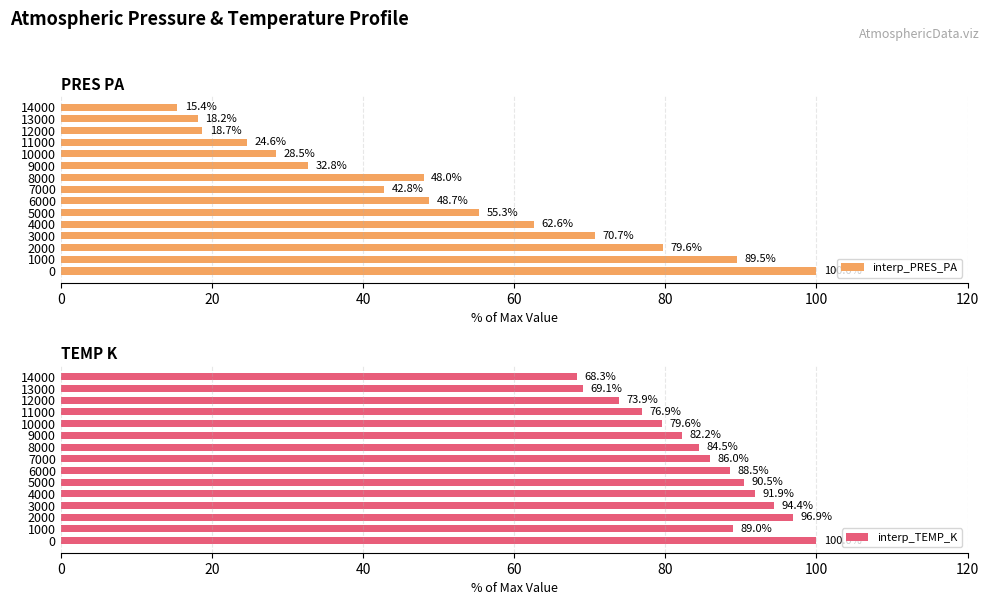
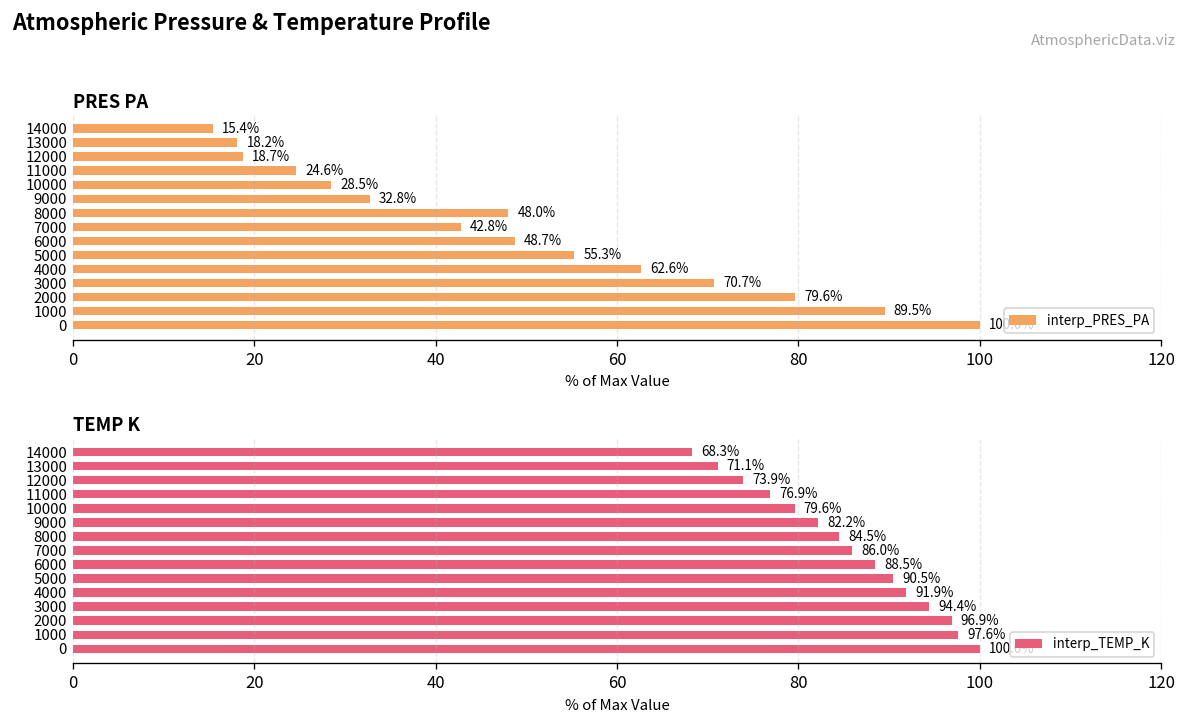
  {
    "PRES PA": {
      "14000": "15.4%",
      "13000": "18.2%",
      "12000": "18.7%",
      "11000": "24.6%",
      "10000": "28.5%",
      "9000": "32.8%",
      "8000": "48.0%",
      "7000": "42.8%",
      "6000": "48.7%",
      "5000": "55.3%",
      "4000": "62.6%",
      "3000": "70.7%",
      "2000": "79.6%",
      "1000": "89.5%"
    },
    "TEMP K": {
      "14000": "68.3%",
-     "13000": "69.1%",
+     "13000": "71.1%",
      "12000": "73.9%",
      "11000": "76.9%",
      "10000": "79.6%",
      "9000": "82.2%",
      "8000": "84.5%",
      "7000": "86.0%",
      "6000": "88.5%",
      "5000": "90.5%",
      "4000": "91.9%",
      "3000": "94.4%",
      "2000": "96.9%",
-     "1000": "89.0%"
+     "1000": "97.6%"
    }
  }
